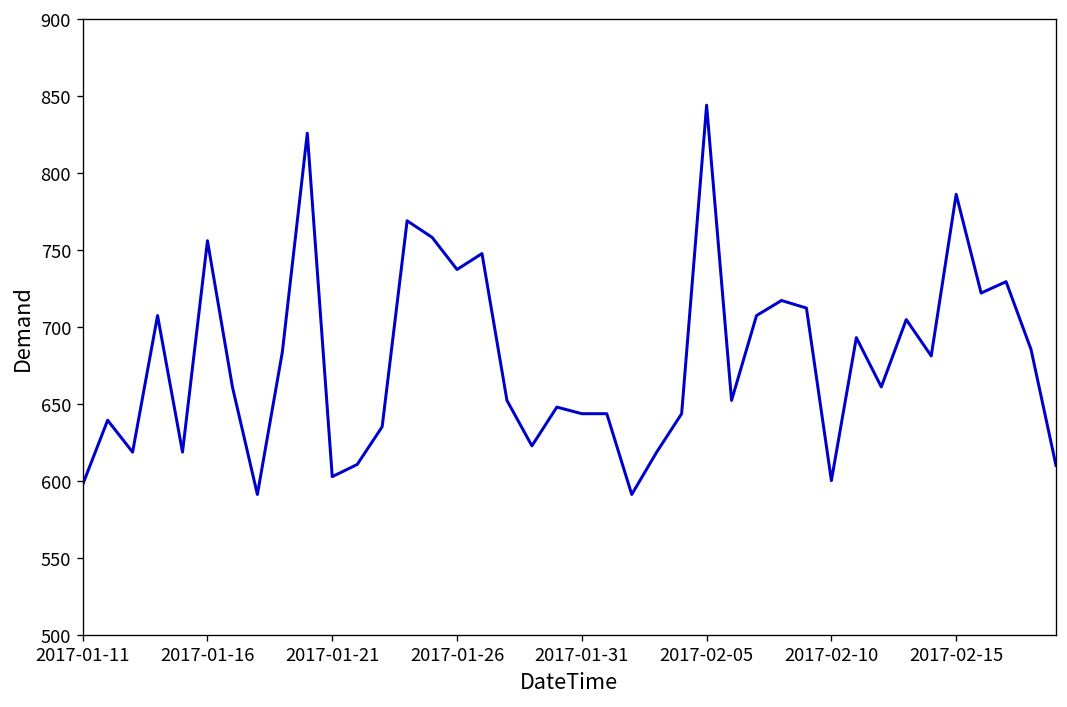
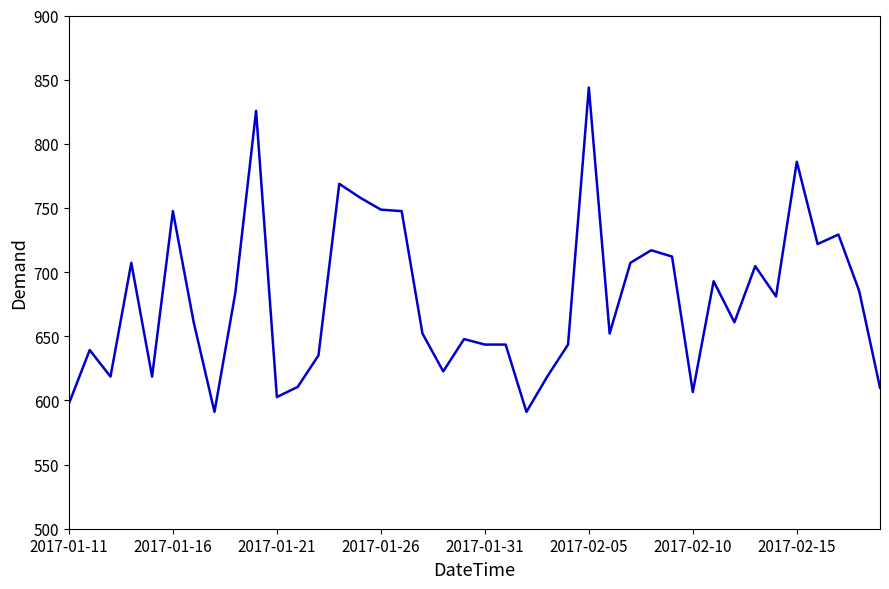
  {
    "2017-01-11": 597,
-   "2017-01-16": 756,
+   "2017-01-16": 748,
    "2017-01-21": 603,
-   "2017-01-26": 737,
+   "2017-01-26": 749,
    "2017-01-31": 644,
    "2017-02-05": 844,
-   "2017-02-10": 600,
+   "2017-02-10": 607,
    "2017-02-15": 786
  }
